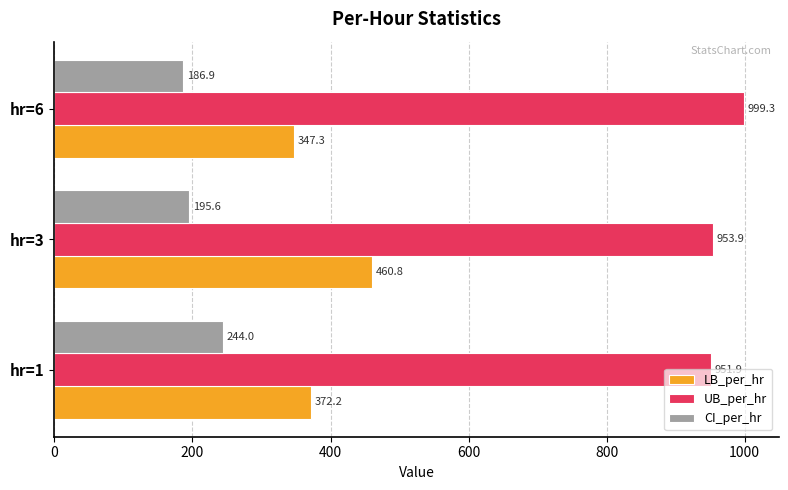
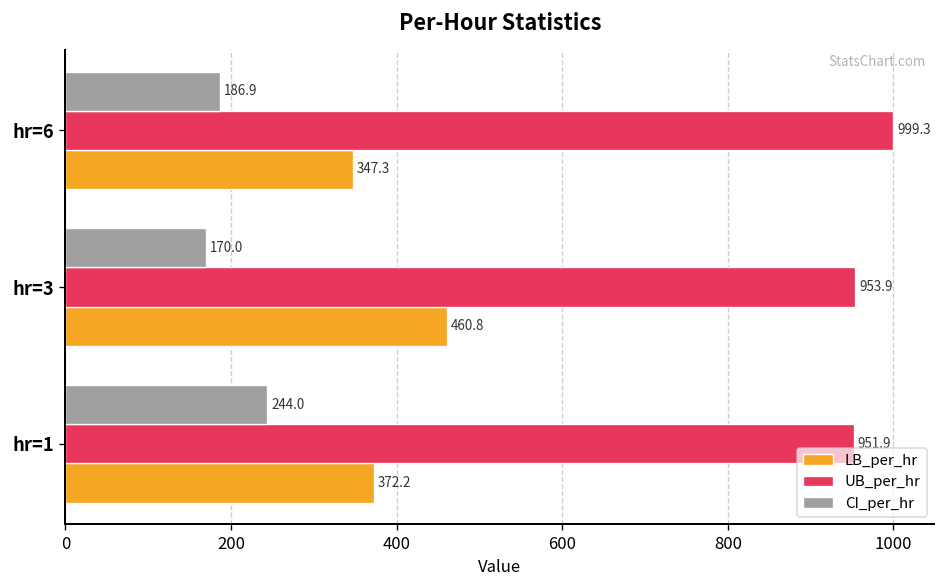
  {
    "LB_per_hr": {
      "hr=6": 347.3,
      "hr=3": 460.8,
      "hr=1": 372.2
    },
    "UB_per_hr": {
      "hr=6": 999.3,
      "hr=3": 953.9
    },
    "CI_per_hr": {
      "hr=6": 186.9,
-     "hr=3": 195.6,
+     "hr=3": 170.0,
      "hr=1": 244.0
    }
  }
